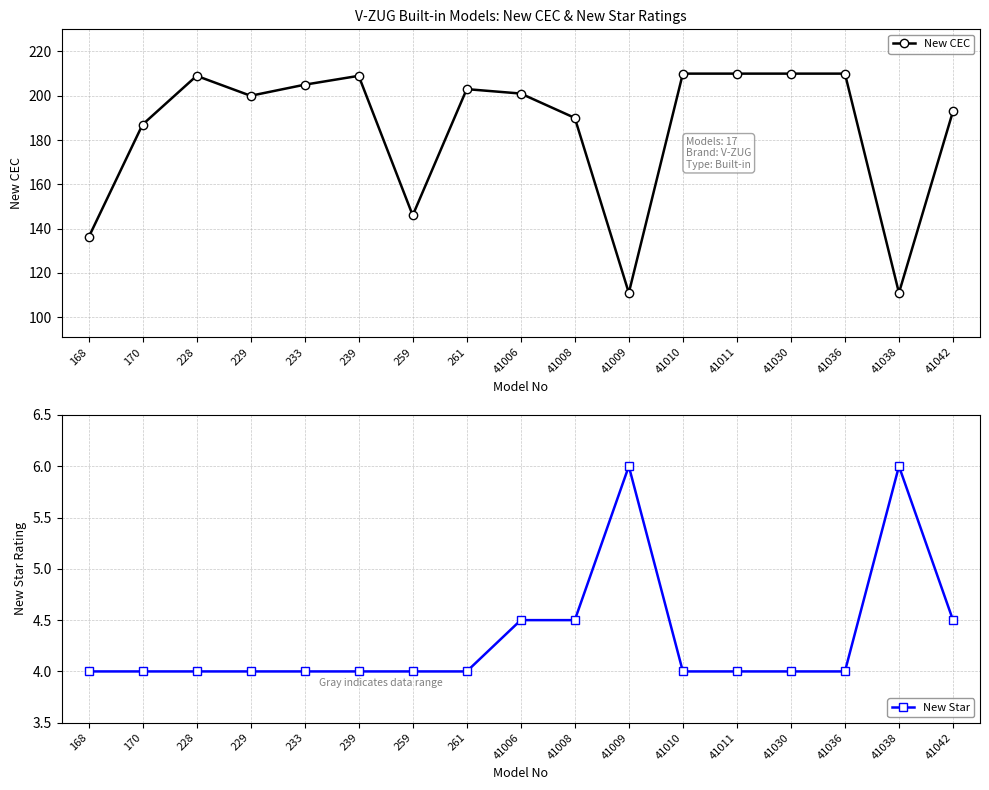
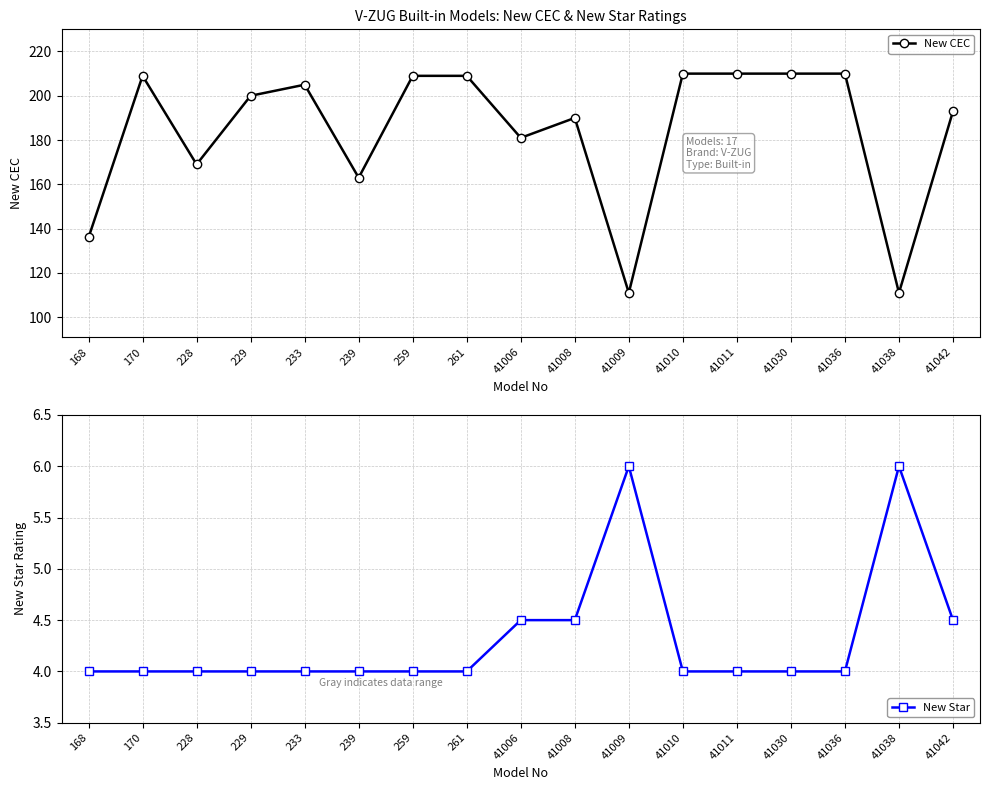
  {
    "V-ZUG Built-in Models: New CEC & New Star Ratings": {
      "168": 136,
-     "170": 187,
-     "228": 209,
+     "170": 209,
+     "228": 169,
      "229": 200,
      "233": 205,
-     "239": 209,
-     "259": 146,
-     "261": 203,
-     "41006": 201,
+     "239": 163,
+     "259": 209,
+     "261": 209,
+     "41006": 181,
      "41008": 190,
      "41009": 111,
      "41010": 210,
      "41011": 210,
      "41030": 210,
      "41036": 210,
      "41038": 111,
      "41042": 193
    }
  }
